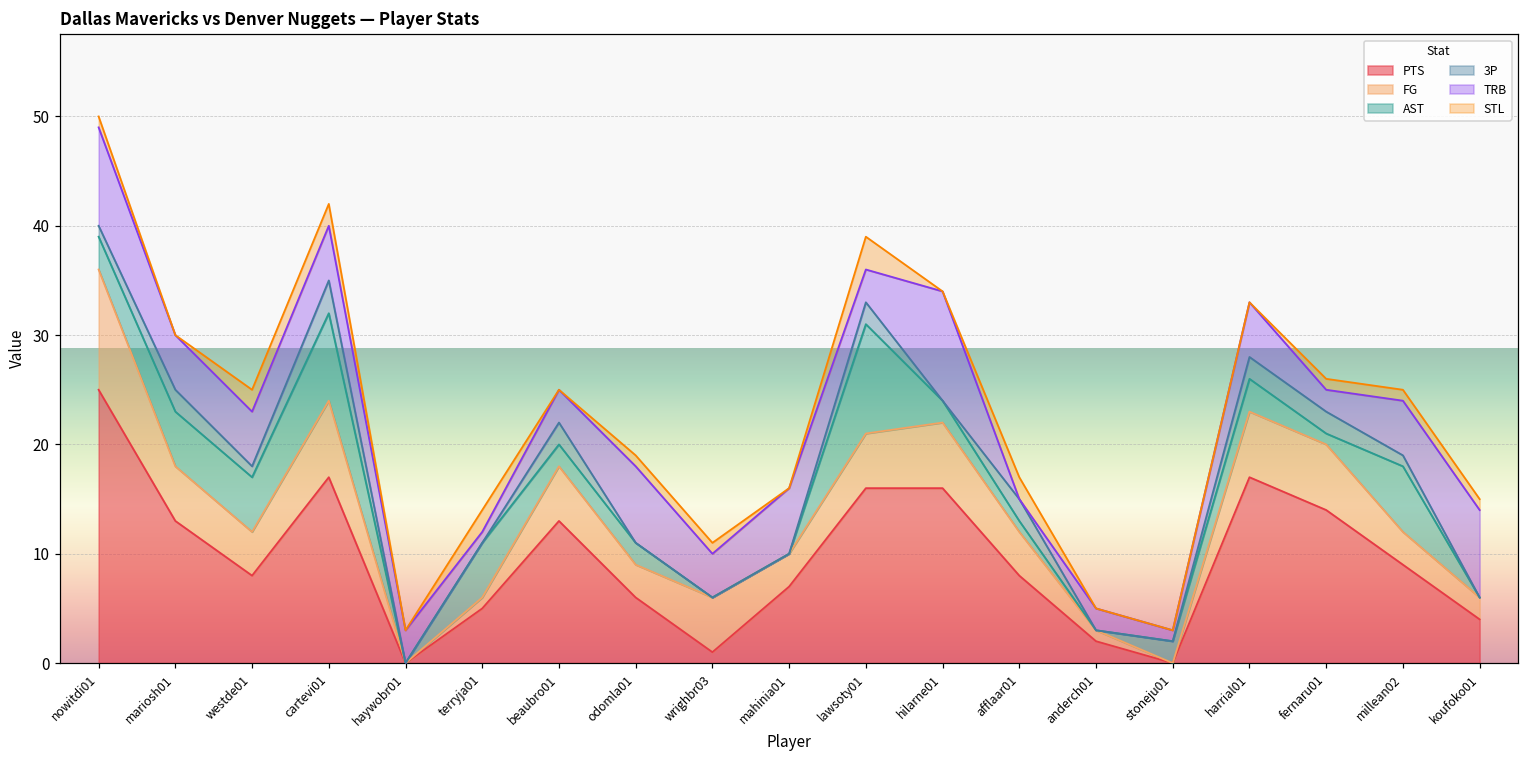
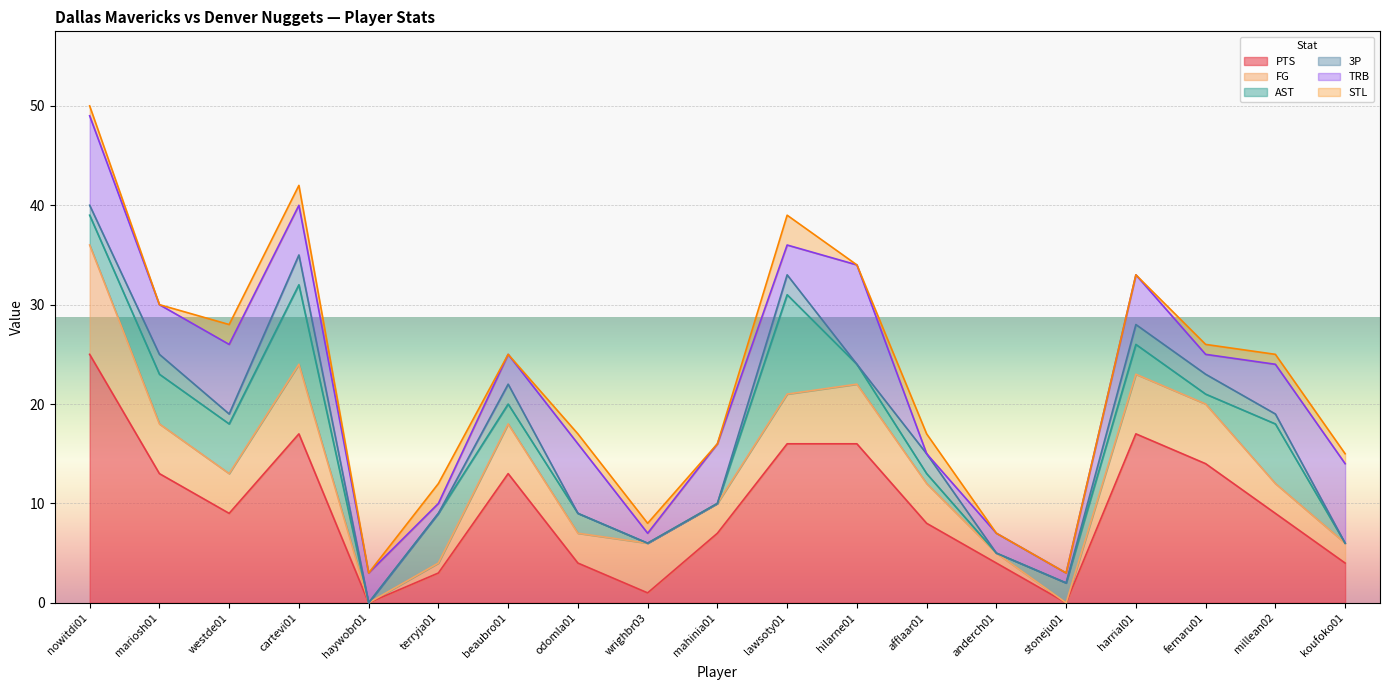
  {
    "PTS": {
      "nowitdi01": 25,
      "mariosh01": 13,
-     "westde01": 8,
+     "westde01": 9,
      "cartevi01": 17,
-     "terryja01": 5,
+     "terryja01": 3,
      "beaubro01": 13,
-     "odomla01": 6,
+     "odomla01": 4,
      "wrighbr03": 1,
      "mahinia01": 7,
      "lawsoty01": 16,
      "hilarne01": 16,
      "afflaar01": 8,
-     "anderch01": 2,
+     "anderch01": 4,
      "harrial01": 17,
      "fernaru01": 14,
      "millean02": 9,
      "koufoko01": 4
    },
    "TRB": {
      "nowitdi01": 9,
-     "westde01": 5,
+     "westde01": 7,
      "cartevi01": 5,
      "terryja01": 1,
      "odomla01": 7,
-     "wrighbr03": 4,
+     "wrighbr03": 1,
      "lawsoty01": 3,
      "fernaru01": 2,
      "millean02": 5,
      "koufoko01": 8
    }
  }
